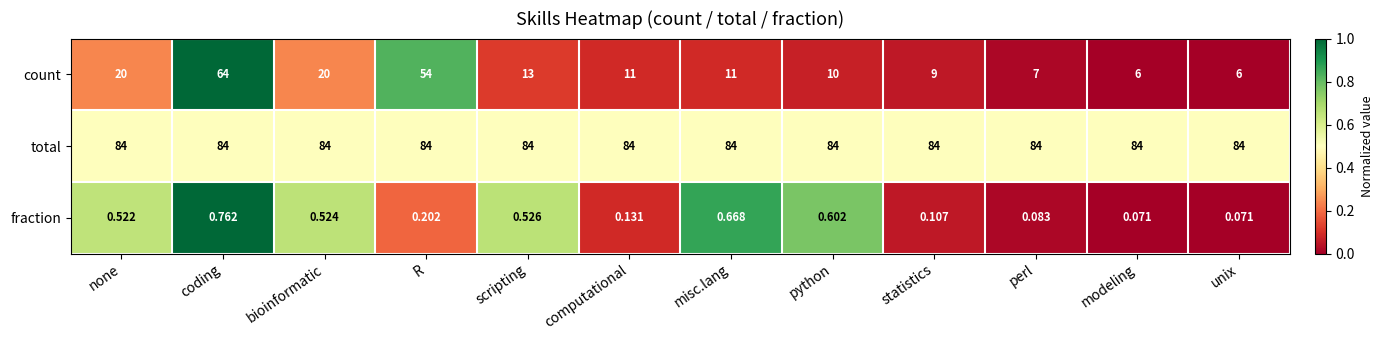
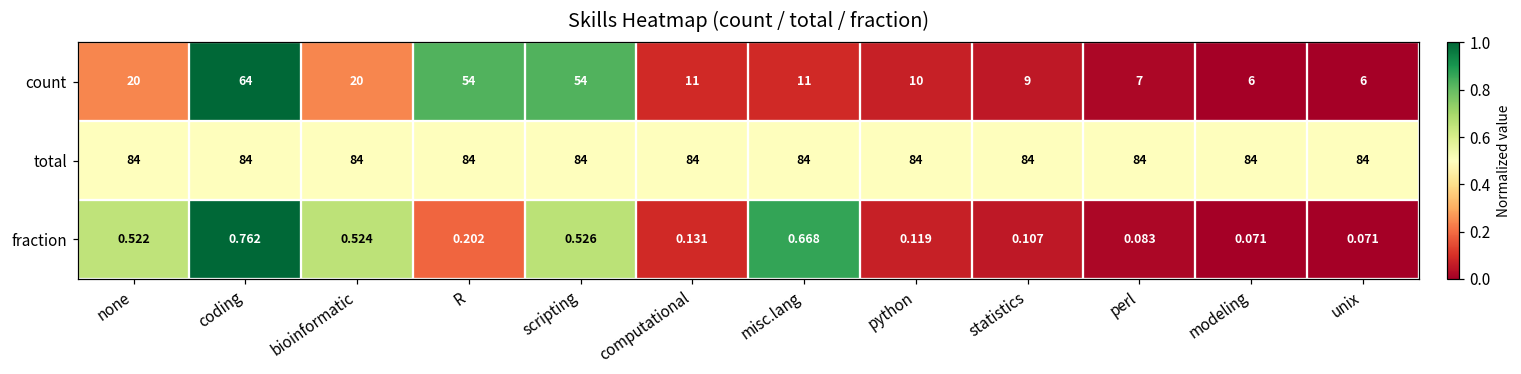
  {
    "count": {
      "none": 20,
      "coding": 64,
      "bioinformatic": 20,
      "R": 54,
-     "scripting": 13,
+     "scripting": 54,
      "computational": 11,
      "misc.lang": 11,
      "python": 10,
      "statistics": 9,
      "perl": 7,
      "modeling": 6,
      "unix": 6
    },
    "total": {
      "none": 84,
      "coding": 84,
      "bioinformatic": 84,
      "R": 84,
      "scripting": 84,
      "computational": 84,
      "misc.lang": 84,
      "python": 84,
      "statistics": 84,
      "perl": 84,
      "modeling": 84,
      "unix": 84
    },
    "fraction": {
      "none": 0.522,
      "coding": 0.762,
      "bioinformatic": 0.524,
      "R": 0.202,
      "scripting": 0.526,
      "computational": 0.131,
      "misc.lang": 0.668,
-     "python": 0.602,
+     "python": 0.119,
      "statistics": 0.107,
      "perl": 0.083,
      "modeling": 0.071,
      "unix": 0.071
    }
  }
